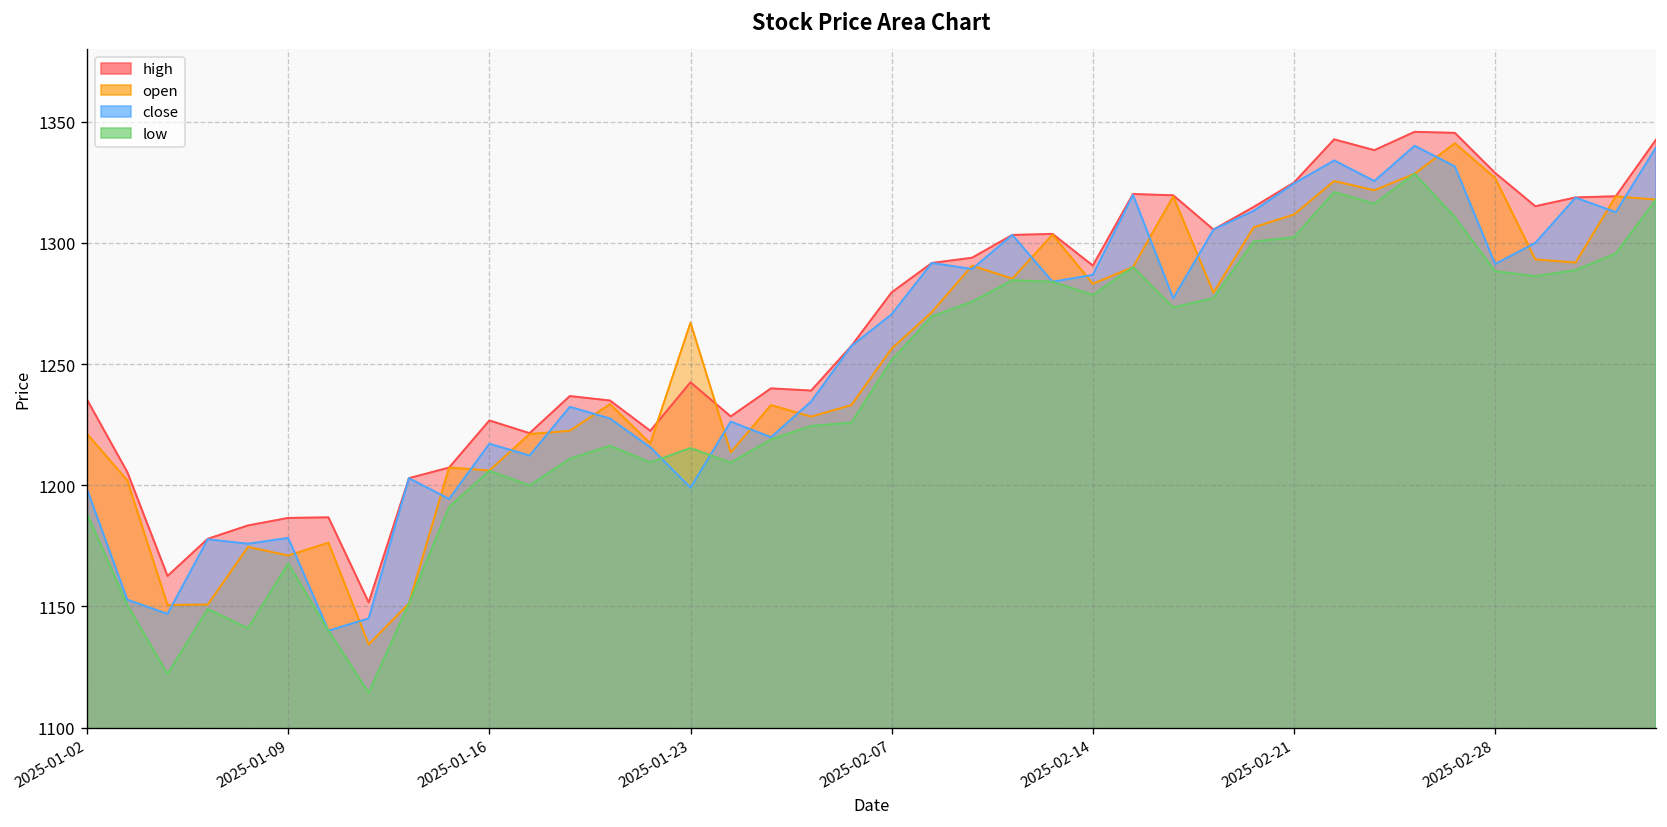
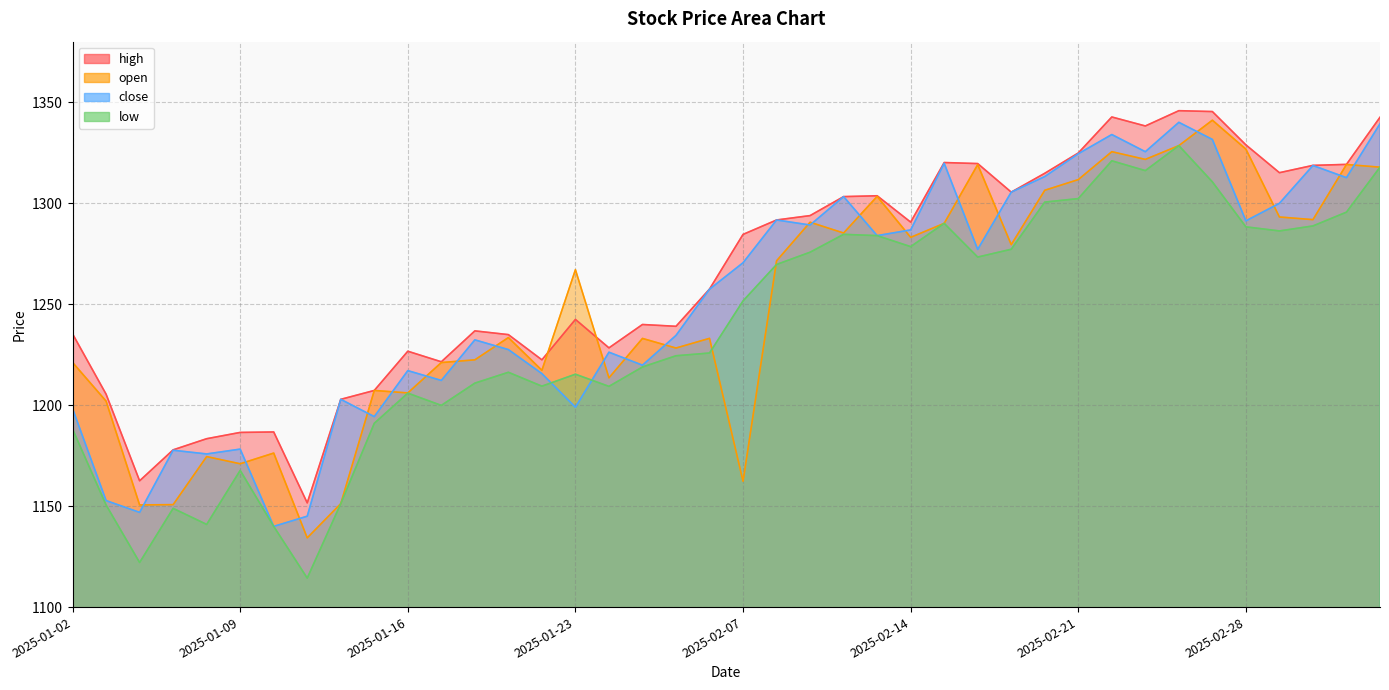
  {
    "high": {
      "2025-01-02": 1235,
      "2025-01-09": 1186,
      "2025-01-16": 1227,
      "2025-01-23": 1242,
-     "2025-02-07": 1280,
+     "2025-02-07": 1285,
      "2025-02-14": 1291,
      "2025-02-28": 1329
    },
    "open": {
      "2025-01-02": 1221,
      "2025-01-09": 1171,
      "2025-01-23": 1267,
-     "2025-02-07": 1256,
+     "2025-02-07": 1162,
      "2025-02-14": 1283,
      "2025-02-21": 1312,
      "2025-02-28": 1327
    },
    "close": {
      "2025-01-02": 1198,
      "2025-01-09": 1178,
      "2025-01-16": 1217,
      "2025-01-23": 1199,
      "2025-02-07": 1271,
      "2025-02-14": 1287,
      "2025-02-28": 1291
    },
    "low": {
      "2025-01-02": 1188,
      "2025-01-09": 1168,
      "2025-01-23": 1215,
      "2025-02-07": 1252,
      "2025-02-14": 1278,
      "2025-02-21": 1302,
      "2025-02-28": 1288
    }
  }
